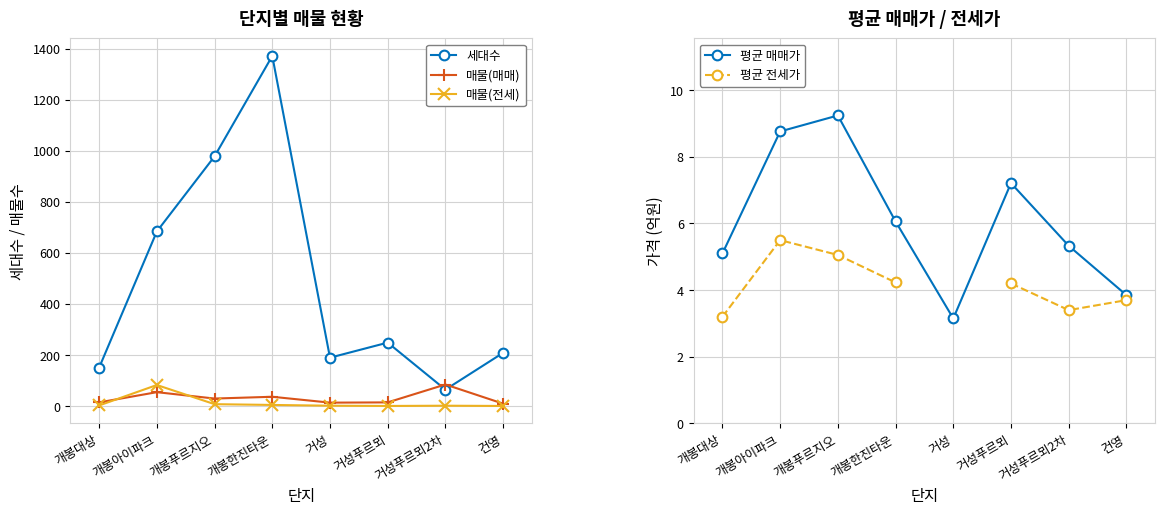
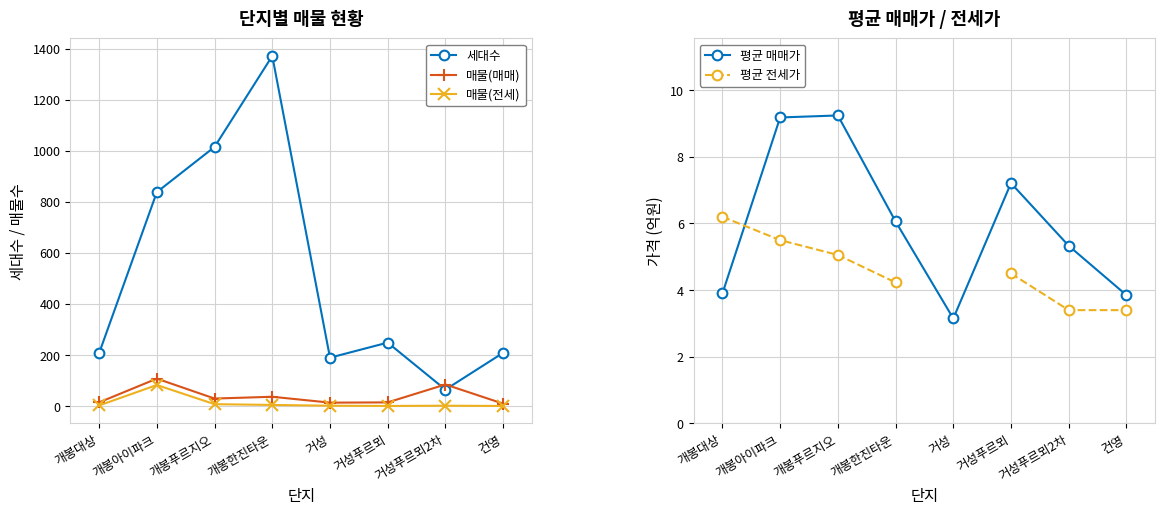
  {
    "단지별 매물 현황": {
      "세대수": {
-       "개봉대상": 150,
-       "개봉아이파크": 680,
-       "개봉푸르지오": 980,
+       "개봉대상": 210,
+       "개봉아이파크": 840,
+       "개봉푸르지오": 1020,
        "개봉한진타운": 1370,
        "거성": 190,
        "거성푸르뫼": 250,
        "거성푸르뫼2차": 70,
        "건영": 210
      },
      "매물(매매)": {
        "개봉대상": 20,
-       "개봉아이파크": 60,
+       "개봉아이파크": 110,
        "개봉푸르지오": 30,
        "개봉한진타운": 40,
        "거성": 10,
        "거성푸르뫼": 20,
        "거성푸르뫼2차": 90
      },
      "매물(전세)": {
        "개봉대상": 0,
        "개봉아이파크": 80,
        "개봉푸르지오": 10,
        "개봉한진타운": 10,
        "거성": 0,
        "거성푸르뫼": 0,
        "거성푸르뫼2차": 0
      }
    },
    "평균 매매가 / 전세가": {
      "평균 매매가": {
-       "개봉대상": 5.1,
-       "개봉아이파크": 8.8,
+       "개봉대상": 3.9,
+       "개봉아이파크": 9.2,
        "개봉푸르지오": 9.2,
        "개봉한진타운": 6.1,
        "거성": 3.2,
        "거성푸르뫼": 7.2,
        "거성푸르뫼2차": 5.3,
        "건영": 3.9
      },
      "평균 전세가": {
-       "개봉대상": 3.2,
+       "개봉대상": 6.2,
        "개봉아이파크": 5.5,
        "개봉푸르지오": 5.1,
        "개봉한진타운": 4.2,
-       "거성푸르뫼": 4.2,
+       "거성푸르뫼": 4.5,
        "거성푸르뫼2차": 3.4,
-       "건영": 3.7
+       "건영": 3.4
      }
    }
  }
